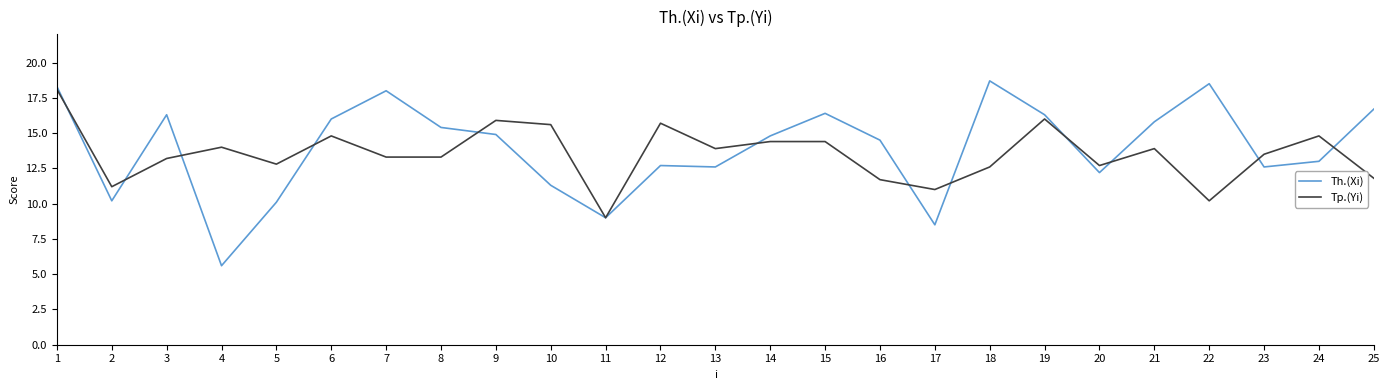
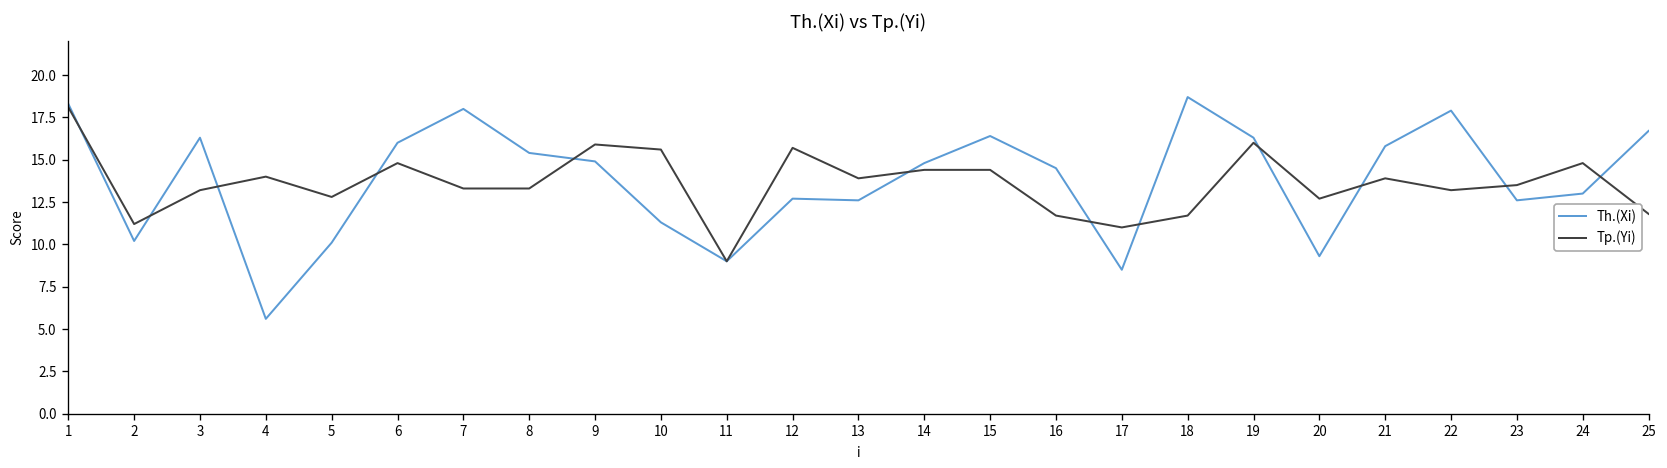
  {
    "Th.(Xi)": {
      "1": 18.3,
      "2": 10.2,
      "3": 16.3,
      "4": 5.6,
      "5": 10.1,
      "6": 16.0,
      "7": 18.0,
      "8": 15.4,
      "9": 14.9,
      "10": 11.3,
      "12": 12.7,
      "13": 12.6,
      "14": 14.8,
      "15": 16.4,
      "16": 14.5,
      "17": 8.5,
      "18": 18.7,
      "19": 16.3,
-     "20": 12.2,
+     "20": 9.3,
      "21": 15.8,
-     "22": 18.5,
+     "22": 17.9,
      "23": 12.6,
      "24": 13.0,
      "25": 16.7
    },
    "Tp.(Yi)": {
      "1": 18.1,
      "2": 11.2,
      "3": 13.2,
      "4": 14.0,
      "5": 12.8,
      "6": 14.8,
      "7": 13.3,
      "8": 13.3,
      "9": 15.9,
      "10": 15.6,
      "12": 15.7,
      "13": 13.9,
      "14": 14.4,
      "15": 14.4,
      "16": 11.7,
      "17": 11.0,
-     "18": 12.6,
+     "18": 11.7,
      "19": 16.0,
      "20": 12.7,
      "21": 13.9,
-     "22": 10.2,
+     "22": 13.2,
      "23": 13.5,
      "24": 14.8,
      "25": 11.8
    }
  }
